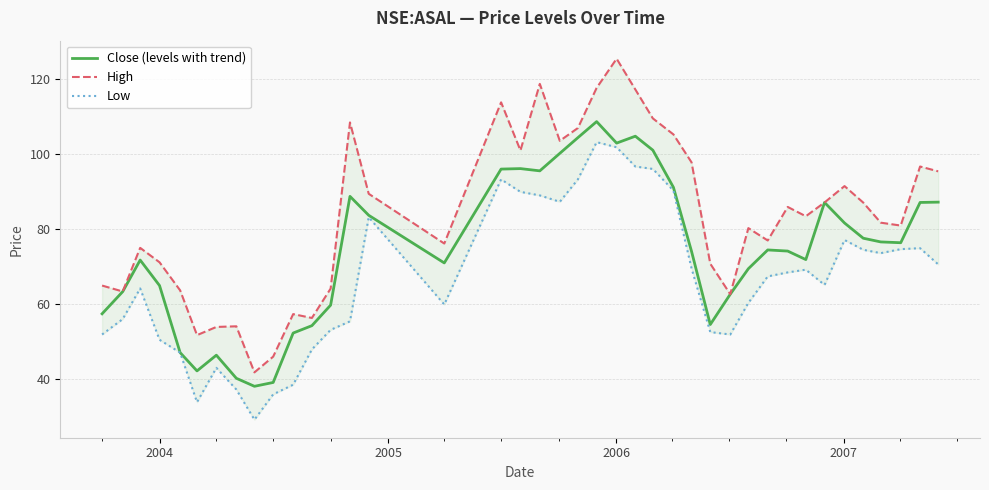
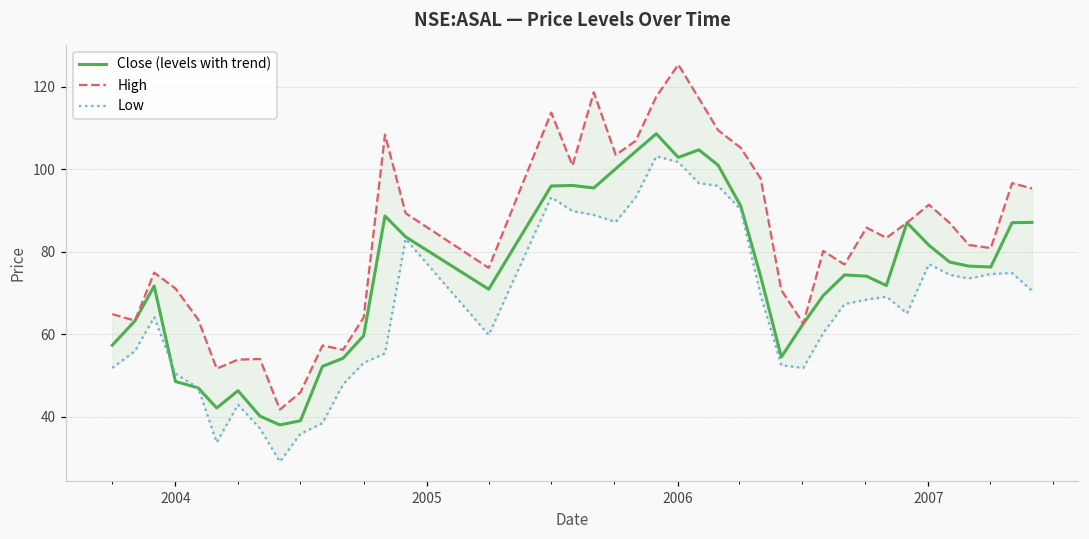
  {
    "Close (levels with trend)": {
-     "2004": 65
+     "2004": 49
    },
    "High": {
      "2004": 71
    },
    "Low": {
      "2004": 50
    }
  }
